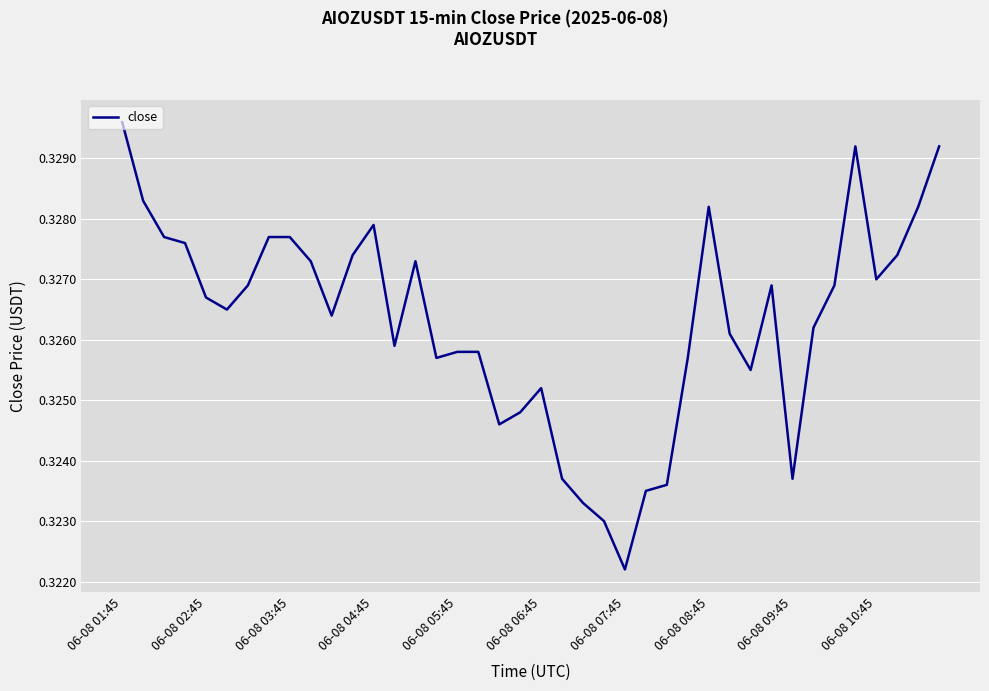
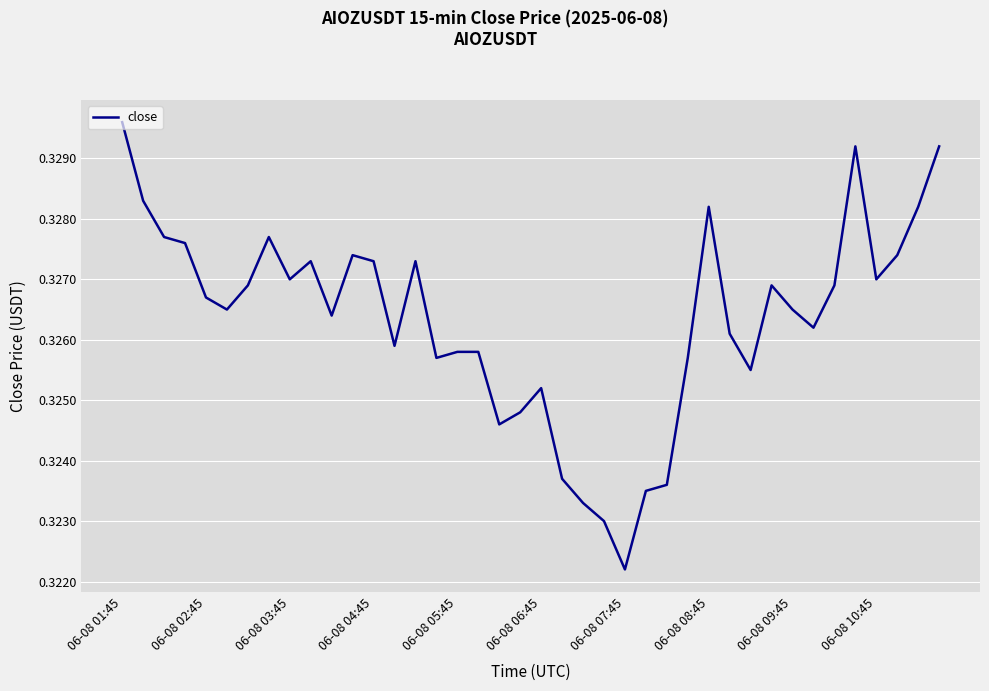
  {
    "06-08 02:45": 0.3267,
-   "06-08 03:45": 0.3277,
-   "06-08 04:45": 0.3279,
+   "06-08 03:45": 0.3270,
+   "06-08 04:45": 0.3273,
    "06-08 05:45": 0.3258,
    "06-08 06:45": 0.3252,
    "06-08 07:45": 0.3222,
    "06-08 08:45": 0.3282,
-   "06-08 09:45": 0.3237,
+   "06-08 09:45": 0.3265,
    "06-08 10:45": 0.3270
  }
